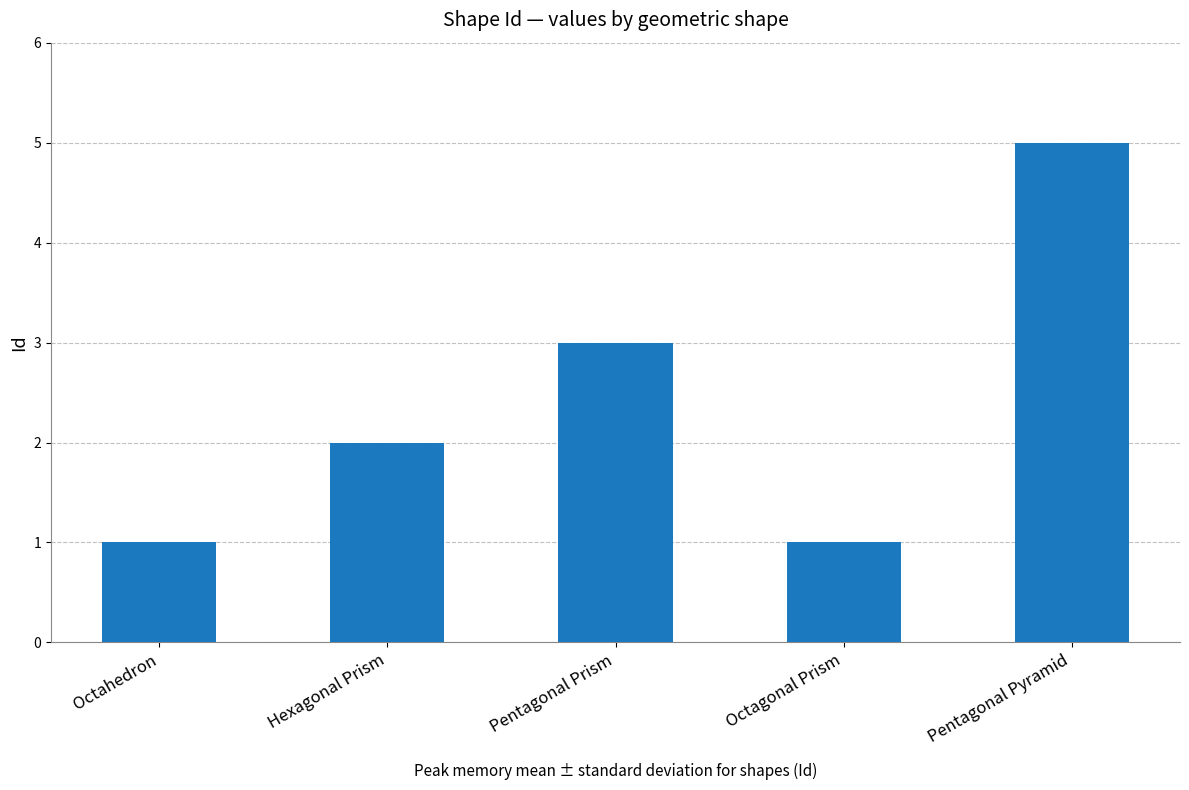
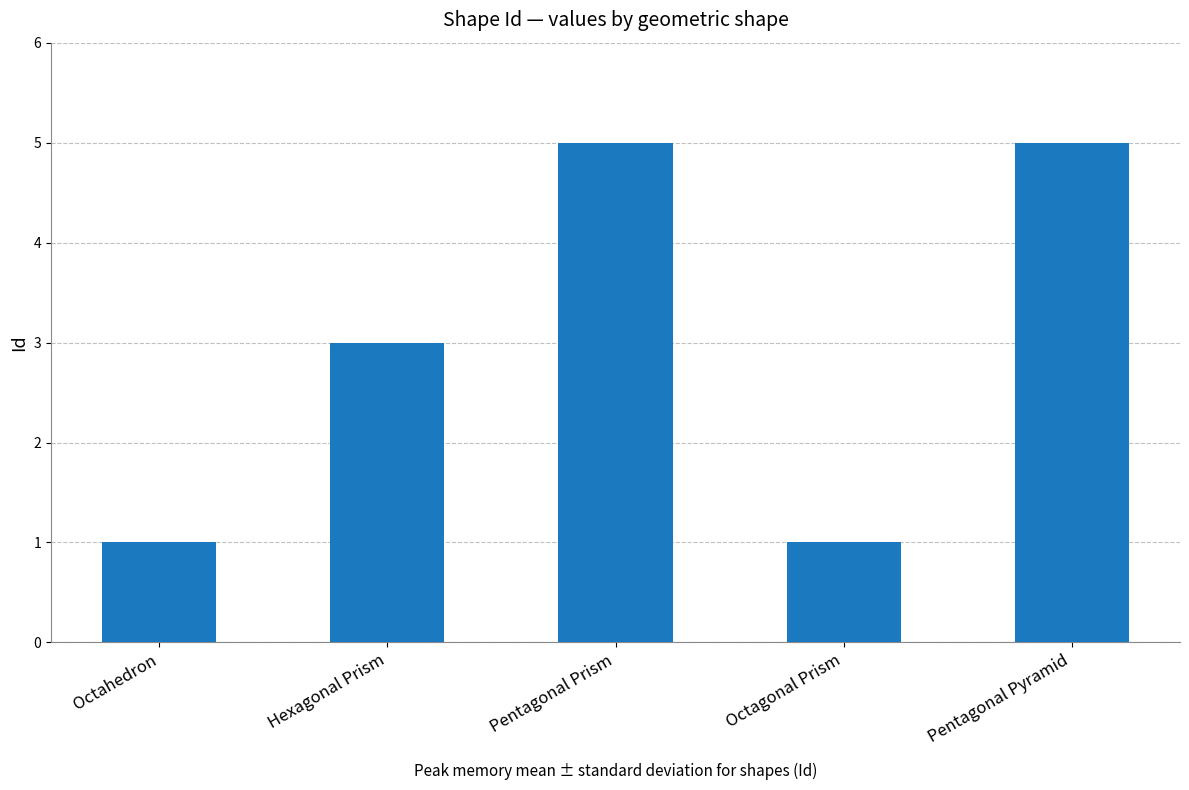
  {
    "Octahedron": 1,
-   "Hexagonal Prism": 2,
-   "Pentagonal Prism": 3,
+   "Hexagonal Prism": 3,
+   "Pentagonal Prism": 5,
    "Octagonal Prism": 1,
    "Pentagonal Pyramid": 5
  }
